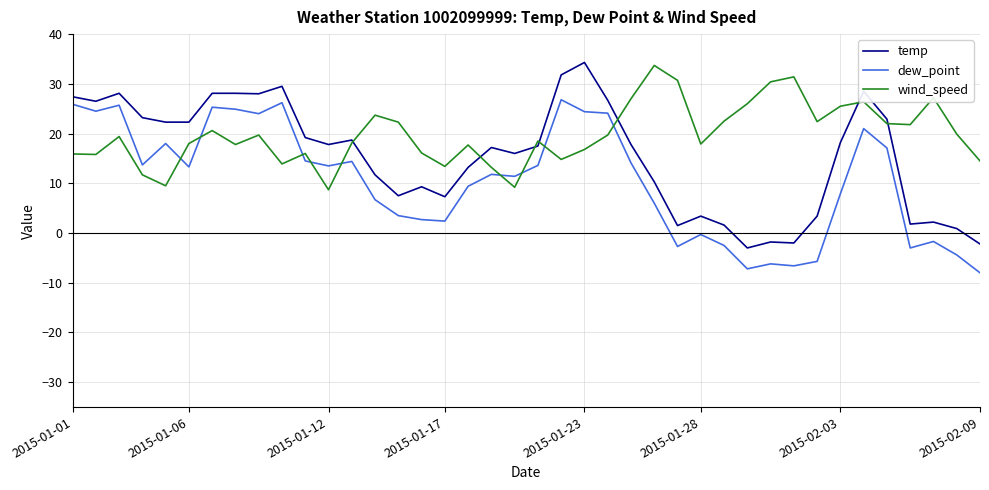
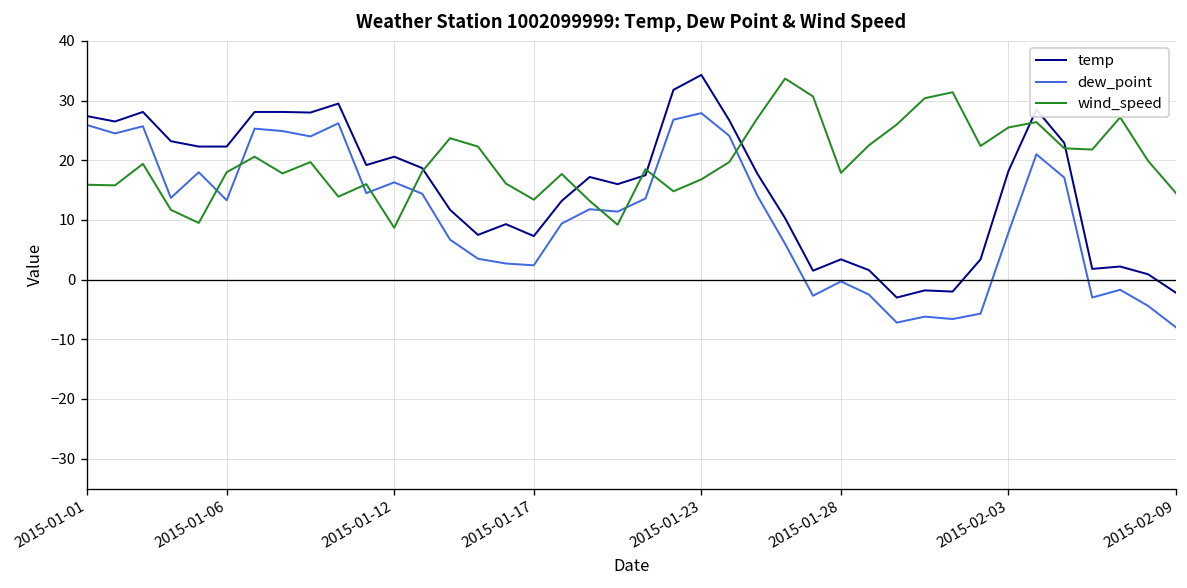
  {
    "temp": {
      "2015-01-01": 27,
      "2015-01-06": 22,
-     "2015-01-12": 18,
+     "2015-01-12": 21,
      "2015-01-17": 7,
      "2015-01-23": 34,
      "2015-01-28": 3,
      "2015-02-03": 18,
      "2015-02-09": -2
    },
    "dew_point": {
      "2015-01-01": 26,
      "2015-01-06": 13,
-     "2015-01-12": 14,
+     "2015-01-12": 16,
      "2015-01-17": 2,
-     "2015-01-23": 24,
+     "2015-01-23": 28,
      "2015-01-28": 0,
      "2015-02-03": 8,
      "2015-02-09": -8
    },
    "wind_speed": {
      "2015-01-01": 16,
      "2015-01-06": 18,
      "2015-01-12": 9,
      "2015-01-17": 13,
      "2015-01-23": 17,
      "2015-01-28": 18,
      "2015-02-03": 26,
      "2015-02-09": 15
    }
  }
